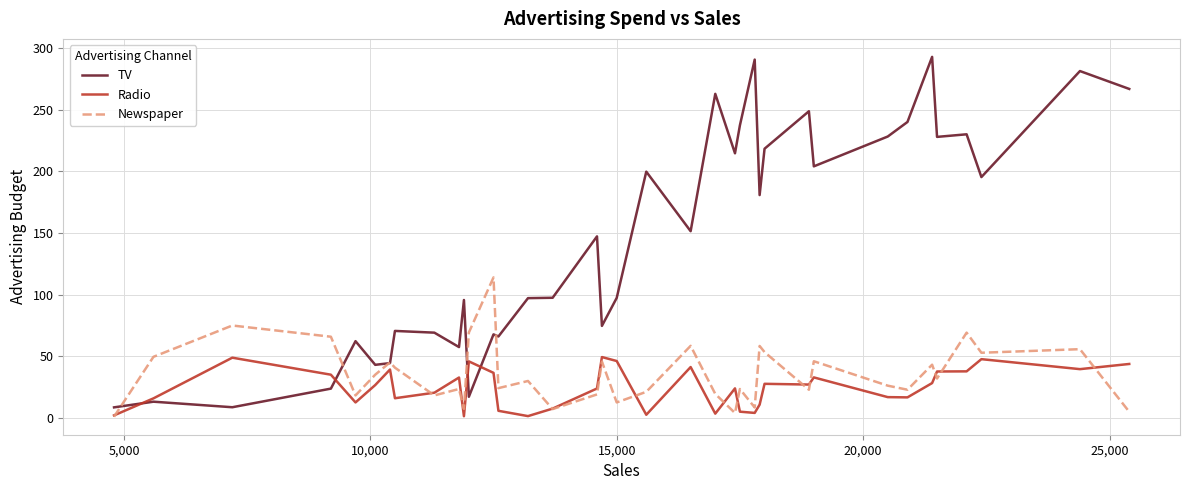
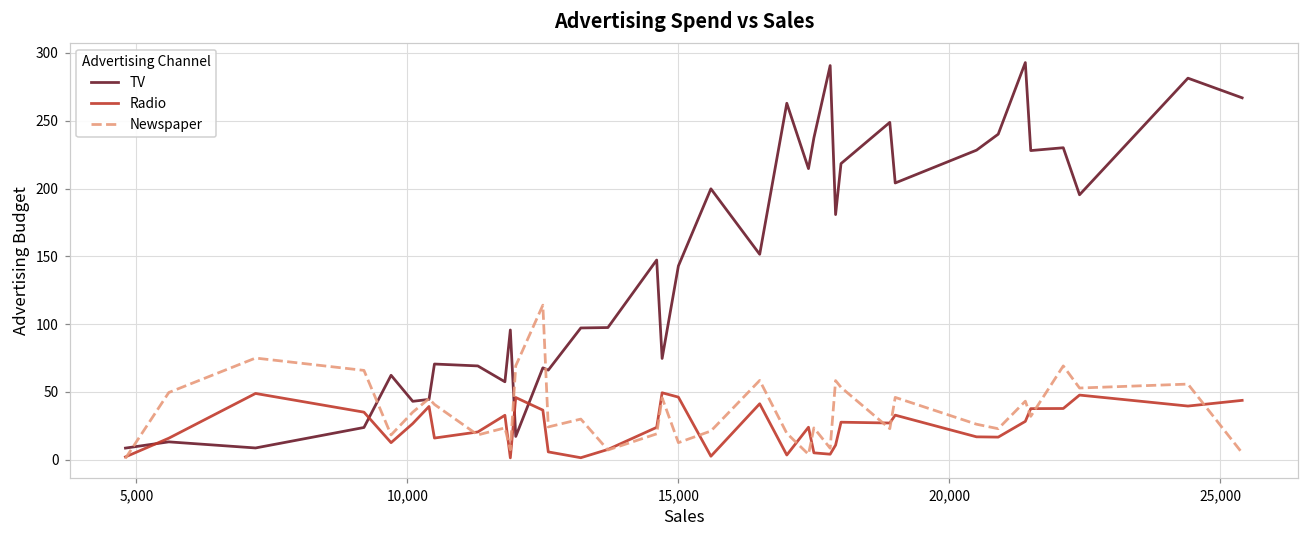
  {
    "TV": {
-     "15,000": 97
+     "15,000": 143
    },
    "Radio": {
      "15,000": 46
    },
    "Newspaper": {
      "15,000": 13
    }
  }
